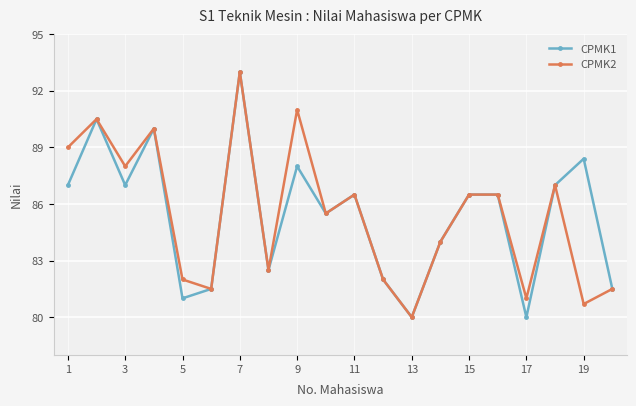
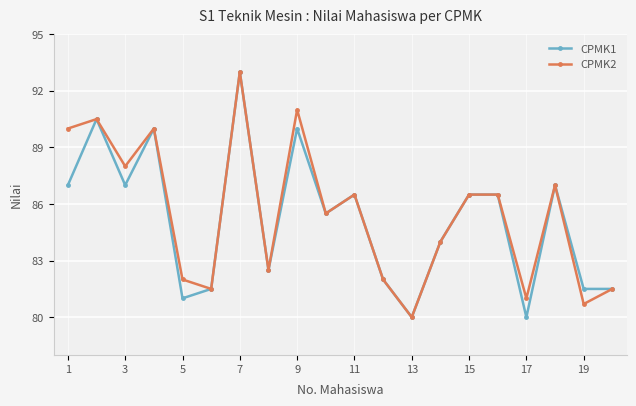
  {
    "CPMK1": {
      "1": 87.0,
      "3": 87.0,
      "5": 81.0,
-     "9": 88,
+     "9": 90,
      "17": 80.0,
-     "19": 88.4
+     "19": 81.5
    },
    "CPMK2": {
-     "1": 89,
+     "1": 90,
      "3": 88,
      "5": 82,
      "9": 91,
      "17": 81,
      "19": 80.7
    }
  }
